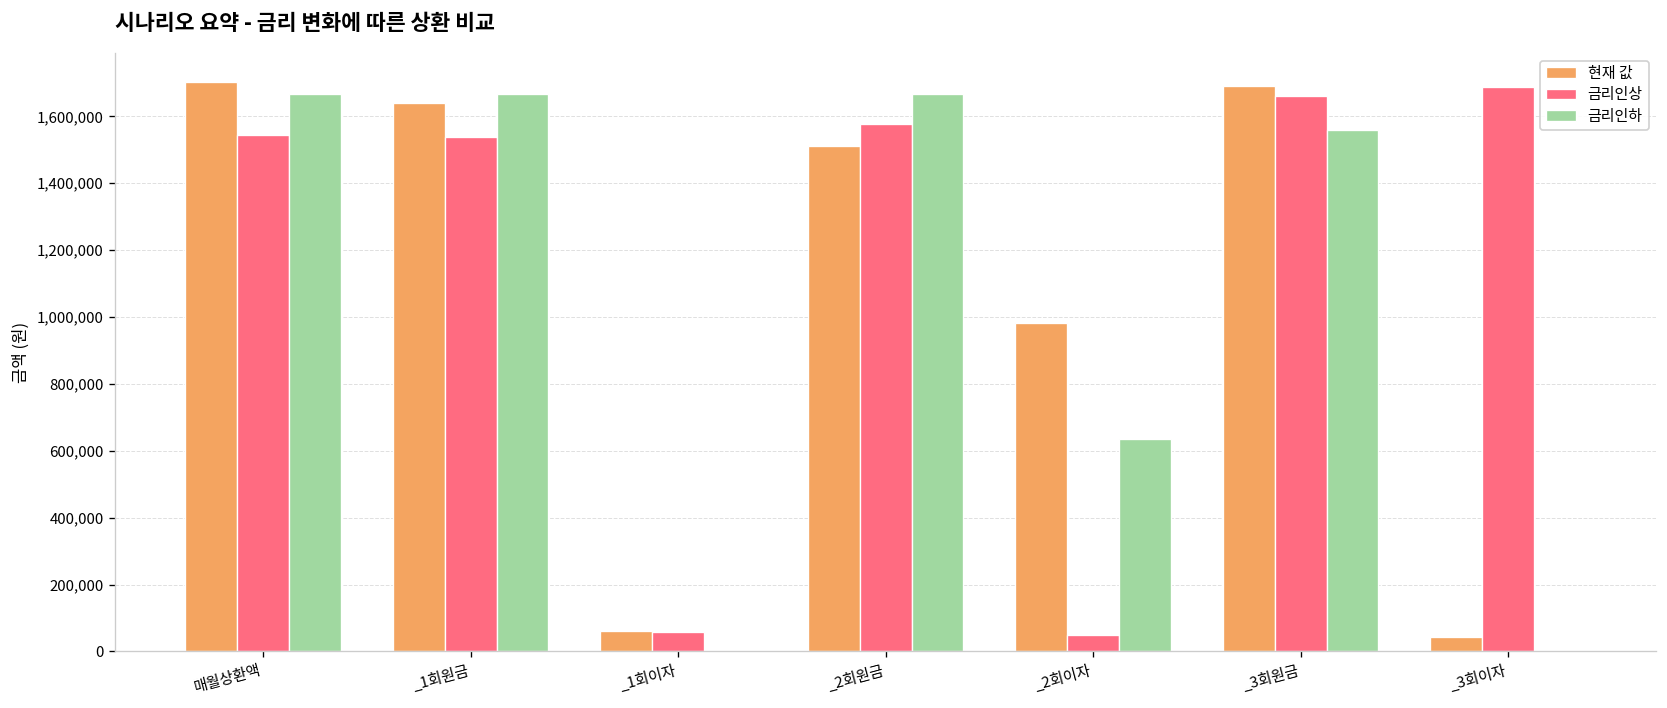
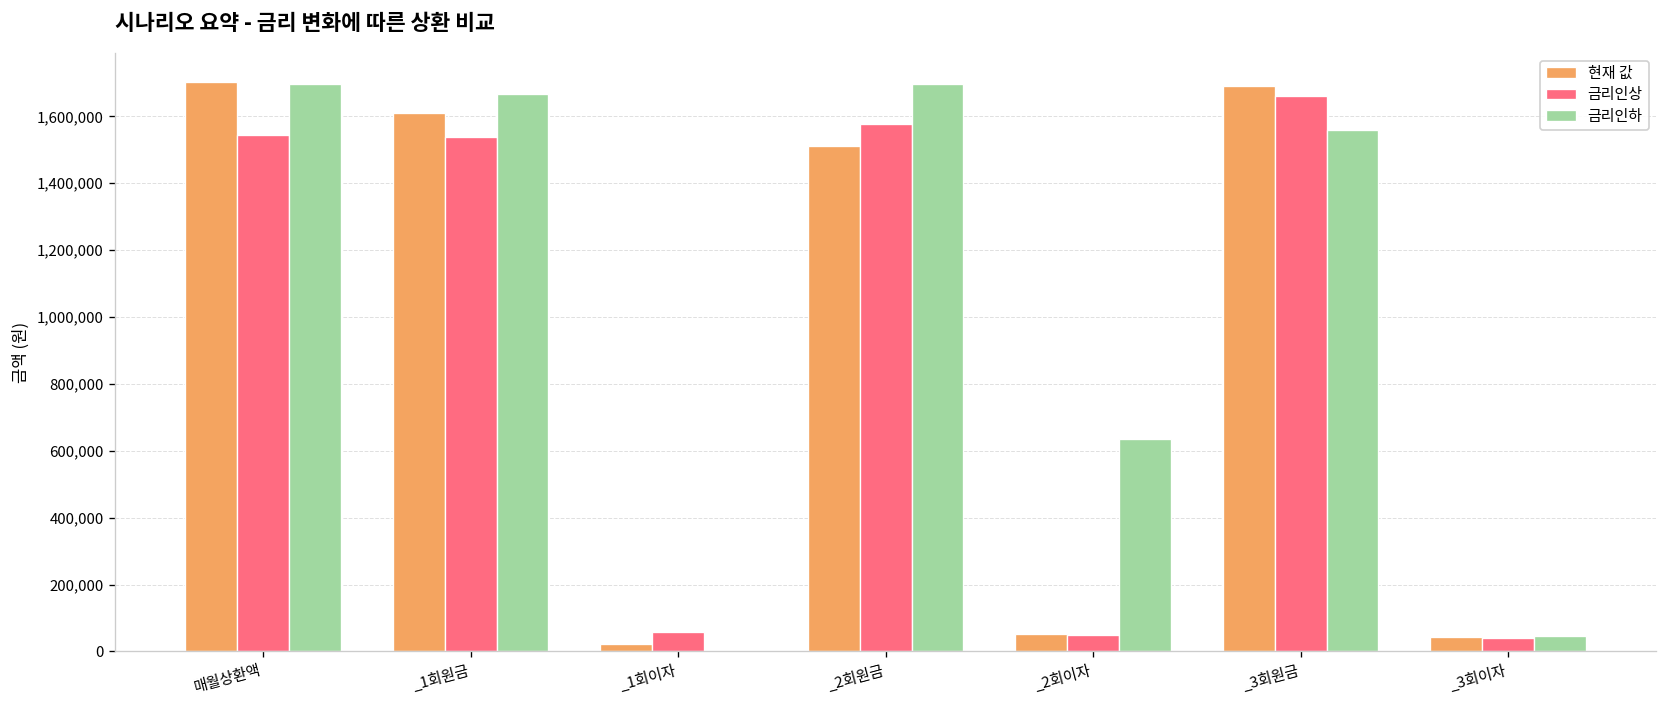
  {
    "현재 값": {
      "매월상환액": "1,700,000",
-     "_1회원금": "1,640,000",
-     "_1회이자": "60,000",
+     "_1회원금": "1,610,000",
+     "_1회이자": "20,000",
      "_2회원금": "1,510,000",
-     "_2회이자": "980,000",
+     "_2회이자": "50,000",
      "_3회원금": "1,690,000",
      "_3회이자": "40,000"
    },
    "금리인상": {
      "매월상환액": "1,540,000",
      "_1회원금": "1,540,000",
      "_1회이자": "60,000",
      "_2회원금": "1,580,000",
      "_2회이자": "50,000",
      "_3회원금": "1,660,000",
-     "_3회이자": "1,690,000"
+     "_3회이자": "40,000"
    },
    "금리인하": {
-     "매월상환액": "1,670,000",
+     "매월상환액": "1,700,000",
      "_1회원금": "1,670,000",
-     "_2회원금": "1,670,000",
+     "_2회원금": "1,700,000",
      "_2회이자": "630,000",
      "_3회원금": "1,560,000",
-     "_3회이자": "0"
+     "_3회이자": "50,000"
    }
  }
